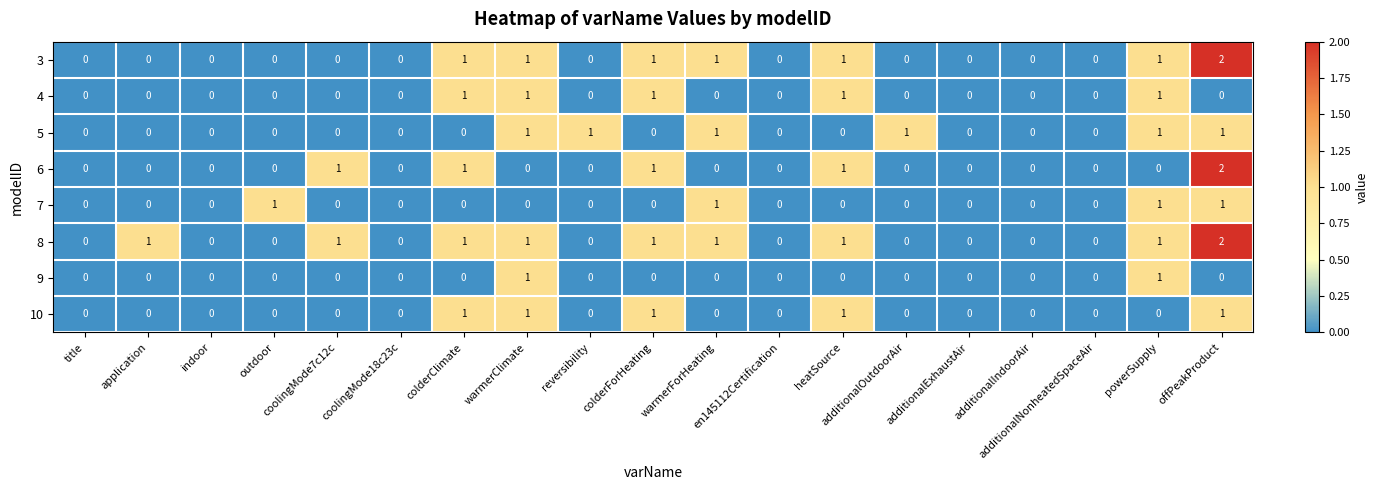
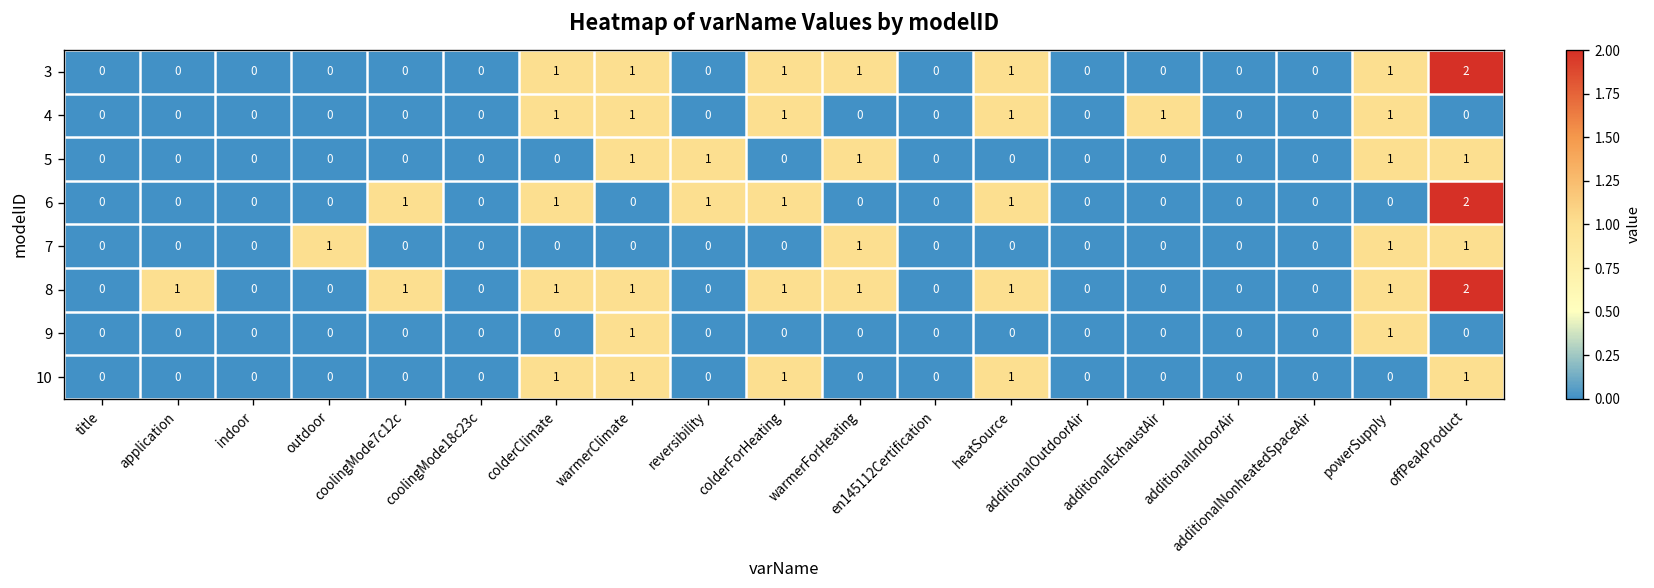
  {
    "3": {
      "title": 0,
      "application": 0,
      "indoor": 0,
      "outdoor": 0,
      "coolingMode7c12c": 0,
      "coolingMode18c23c": 0,
      "colderClimate": 1,
      "warmerClimate": 1,
      "reversibility": 0,
      "colderForHeating": 1,
      "warmerForHeating": 1,
      "en145112Certification": 0,
      "heatSource": 1,
      "additionalOutdoorAir": 0,
      "additionalExhaustAir": 0,
      "additionalIndoorAir": 0,
      "additionalNonheatedSpaceAir": 0,
      "powerSupply": 1,
      "offPeakProduct": 2
    },
    "4": {
      "title": 0,
      "application": 0,
      "indoor": 0,
      "outdoor": 0,
      "coolingMode7c12c": 0,
      "coolingMode18c23c": 0,
      "colderClimate": 1,
      "warmerClimate": 1,
      "reversibility": 0,
      "colderForHeating": 1,
      "warmerForHeating": 0,
      "en145112Certification": 0,
      "heatSource": 1,
      "additionalOutdoorAir": 0,
-     "additionalExhaustAir": 0,
+     "additionalExhaustAir": 1,
      "additionalIndoorAir": 0,
      "additionalNonheatedSpaceAir": 0,
      "powerSupply": 1,
      "offPeakProduct": 0
    },
    "5": {
      "title": 0,
      "application": 0,
      "indoor": 0,
      "outdoor": 0,
      "coolingMode7c12c": 0,
      "coolingMode18c23c": 0,
      "colderClimate": 0,
      "warmerClimate": 1,
      "reversibility": 1,
      "colderForHeating": 0,
      "warmerForHeating": 1,
      "en145112Certification": 0,
      "heatSource": 0,
-     "additionalOutdoorAir": 1,
+     "additionalOutdoorAir": 0,
      "additionalExhaustAir": 0,
      "additionalIndoorAir": 0,
      "additionalNonheatedSpaceAir": 0,
      "powerSupply": 1,
      "offPeakProduct": 1
    },
    "6": {
      "title": 0,
      "application": 0,
      "indoor": 0,
      "outdoor": 0,
      "coolingMode7c12c": 1,
      "coolingMode18c23c": 0,
      "colderClimate": 1,
      "warmerClimate": 0,
-     "reversibility": 0,
+     "reversibility": 1,
      "colderForHeating": 1,
      "warmerForHeating": 0,
      "en145112Certification": 0,
      "heatSource": 1,
      "additionalOutdoorAir": 0,
      "additionalExhaustAir": 0,
      "additionalIndoorAir": 0,
      "additionalNonheatedSpaceAir": 0,
      "powerSupply": 0,
      "offPeakProduct": 2
    },
    "7": {
      "title": 0,
      "application": 0,
      "indoor": 0,
      "outdoor": 1,
      "coolingMode7c12c": 0,
      "coolingMode18c23c": 0,
      "colderClimate": 0,
      "warmerClimate": 0,
      "reversibility": 0,
      "colderForHeating": 0,
      "warmerForHeating": 1,
      "en145112Certification": 0,
      "heatSource": 0,
      "additionalOutdoorAir": 0,
      "additionalExhaustAir": 0,
      "additionalIndoorAir": 0,
      "additionalNonheatedSpaceAir": 0,
      "powerSupply": 1,
      "offPeakProduct": 1
    },
    "8": {
      "title": 0,
      "application": 1,
      "indoor": 0,
      "outdoor": 0,
      "coolingMode7c12c": 1,
      "coolingMode18c23c": 0,
      "colderClimate": 1,
      "warmerClimate": 1,
      "reversibility": 0,
      "colderForHeating": 1,
      "warmerForHeating": 1,
      "en145112Certification": 0,
      "heatSource": 1,
      "additionalOutdoorAir": 0,
      "additionalExhaustAir": 0,
      "additionalIndoorAir": 0,
      "additionalNonheatedSpaceAir": 0,
      "powerSupply": 1,
      "offPeakProduct": 2
    },
    "9": {
      "title": 0,
      "application": 0,
      "indoor": 0,
      "outdoor": 0,
      "coolingMode7c12c": 0,
      "coolingMode18c23c": 0,
      "colderClimate": 0,
      "warmerClimate": 1,
      "reversibility": 0,
      "colderForHeating": 0,
      "warmerForHeating": 0,
      "en145112Certification": 0,
      "heatSource": 0,
      "additionalOutdoorAir": 0,
      "additionalExhaustAir": 0,
      "additionalIndoorAir": 0,
      "additionalNonheatedSpaceAir": 0,
      "powerSupply": 1,
      "offPeakProduct": 0
    },
    "10": {
      "title": 0,
      "application": 0,
      "indoor": 0,
      "outdoor": 0,
      "coolingMode7c12c": 0,
      "coolingMode18c23c": 0,
      "colderClimate": 1,
      "warmerClimate": 1,
      "reversibility": 0,
      "colderForHeating": 1,
      "warmerForHeating": 0,
      "en145112Certification": 0,
      "heatSource": 1,
      "additionalOutdoorAir": 0,
      "additionalExhaustAir": 0,
      "additionalIndoorAir": 0,
      "additionalNonheatedSpaceAir": 0,
      "powerSupply": 0,
      "offPeakProduct": 1
    }
  }
